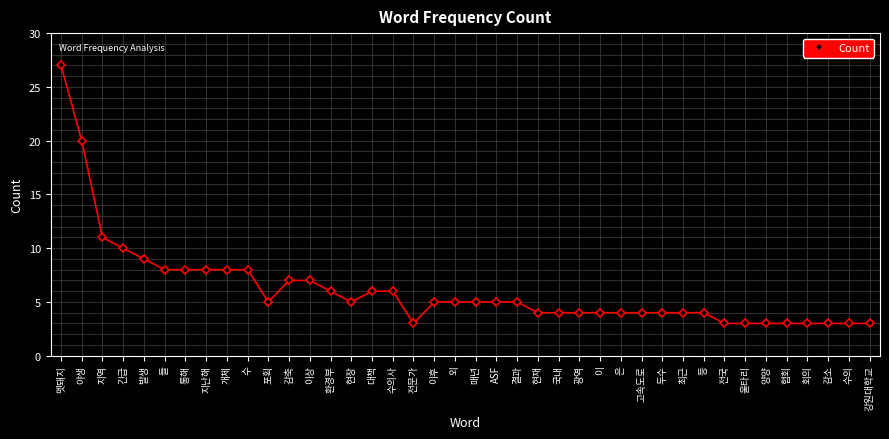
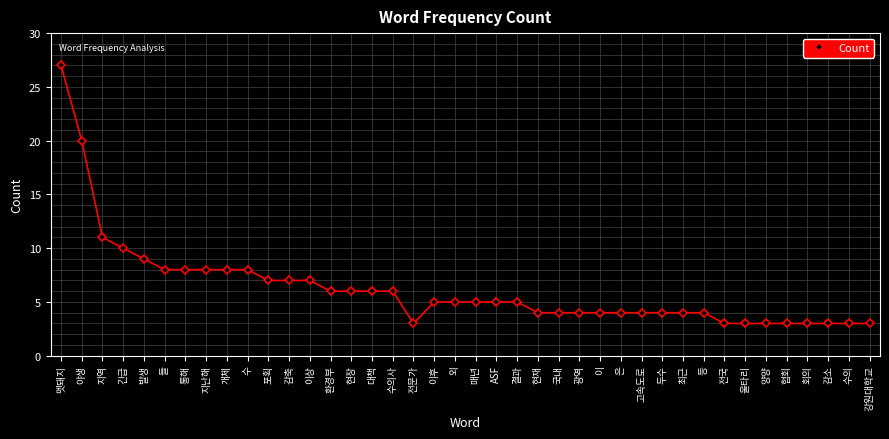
  {
    "멧돼지": 27,
    "야생": 20,
    "지역": 11,
    "긴급": 10,
    "발생": 9,
    "들": 8,
    "통해": 8,
    "지난해": 8,
    "개체": 8,
    "수": 8,
-   "포획": 5,
+   "포획": 7,
    "감축": 7,
    "이상": 7,
    "환경부": 6,
-   "현장": 5,
+   "현장": 6,
    "대책": 6,
    "수의사": 6,
    "전문가": 3,
    "이후": 5,
    "외": 5,
    "매년": 5,
    "ASF": 5,
    "결과": 5,
    "현재": 4,
    "국내": 4,
    "광역": 4,
    "이": 4,
    "은": 4,
    "고속도로": 4,
    "두수": 4,
    "최근": 4,
    "등": 4,
    "전국": 3,
    "울타리": 3,
    "양양": 3,
    "협회": 3,
    "회의": 3,
    "감소": 3,
    "수의": 3,
    "강원대학교": 3
  }
